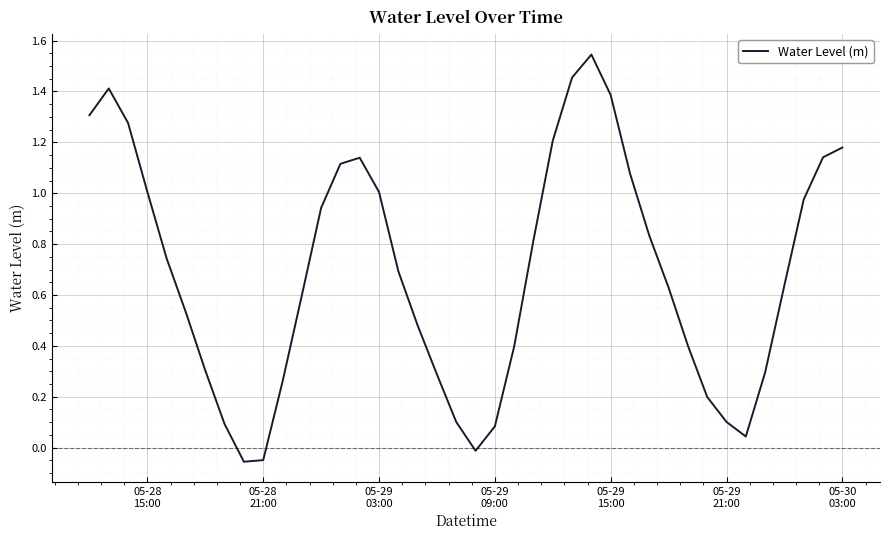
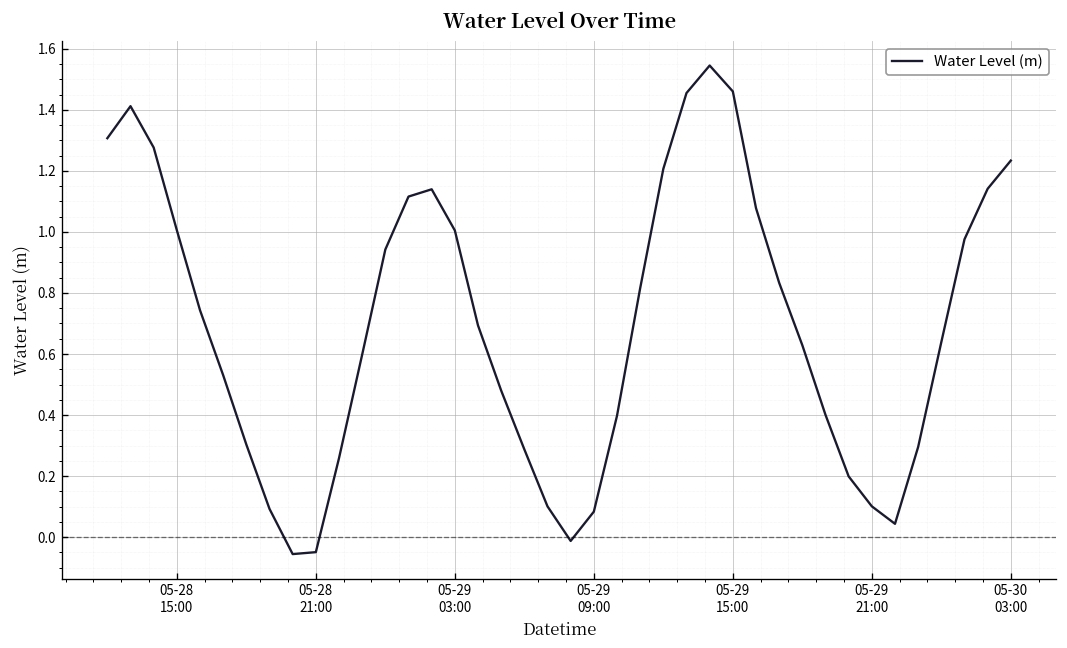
  {
    "05-28 15:00": 1.01,
    "05-28 21:00": -0.05,
    "05-29 03:00": 1.00,
    "05-29 09:00": 0.08,
-   "05-29 15:00": 1.39,
+   "05-29 15:00": 1.46,
    "05-29 21:00": 0.10,
-   "05-30 03:00": 1.18
+   "05-30 03:00": 1.23
  }
